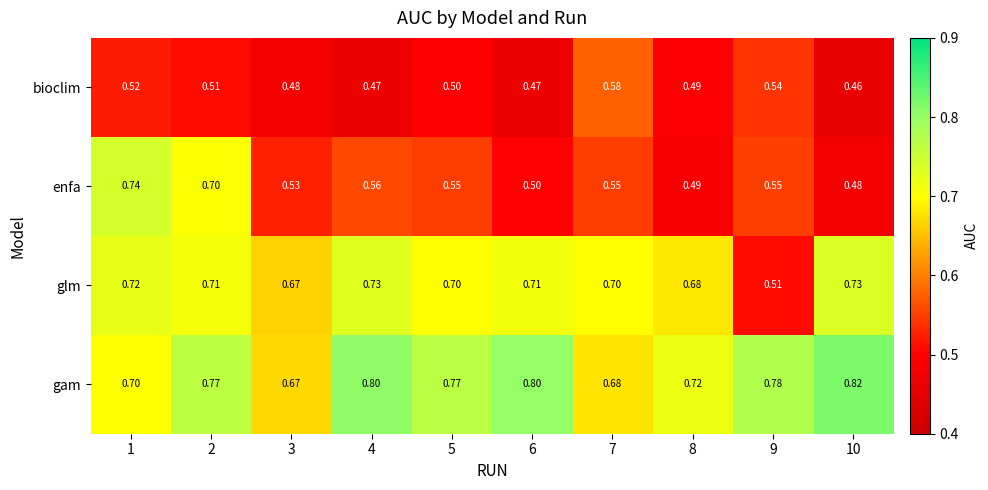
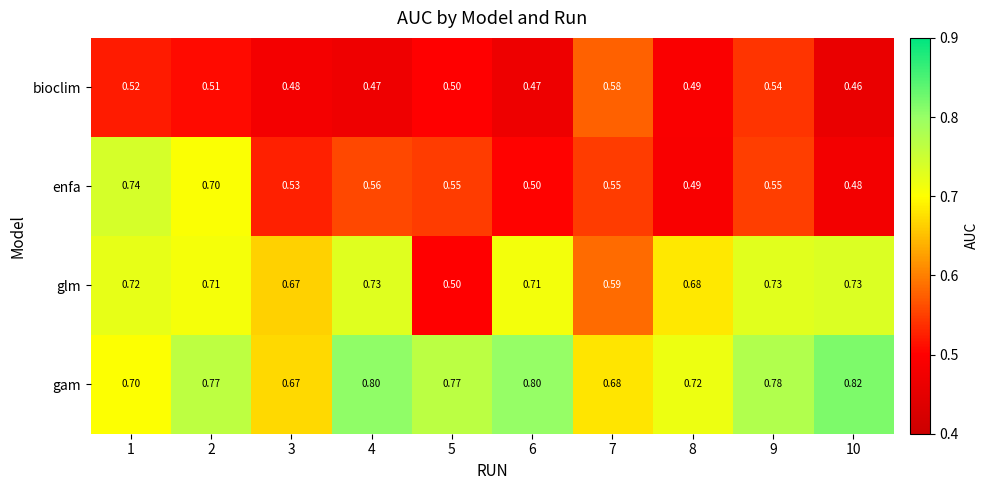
  {
    "bioclim": {
      "1": 0.52,
      "2": 0.51,
      "3": 0.48,
      "4": 0.47,
      "5": 0.50,
      "6": 0.47,
      "7": 0.58,
      "8": 0.49,
      "9": 0.54,
      "10": 0.46
    },
    "enfa": {
      "1": 0.74,
      "2": 0.70,
      "3": 0.53,
      "4": 0.56,
      "5": 0.55,
      "6": 0.50,
      "7": 0.55,
      "8": 0.49,
      "9": 0.55,
      "10": 0.48
    },
    "glm": {
      "1": 0.72,
      "2": 0.71,
      "3": 0.67,
      "4": 0.73,
-     "5": 0.70,
+     "5": 0.50,
      "6": 0.71,
-     "7": 0.70,
+     "7": 0.59,
      "8": 0.68,
-     "9": 0.51,
+     "9": 0.73,
      "10": 0.73
    },
    "gam": {
      "1": 0.70,
      "2": 0.77,
      "3": 0.67,
      "4": 0.80,
      "5": 0.77,
      "6": 0.80,
      "7": 0.68,
      "8": 0.72,
      "9": 0.78,
      "10": 0.82
    }
  }
